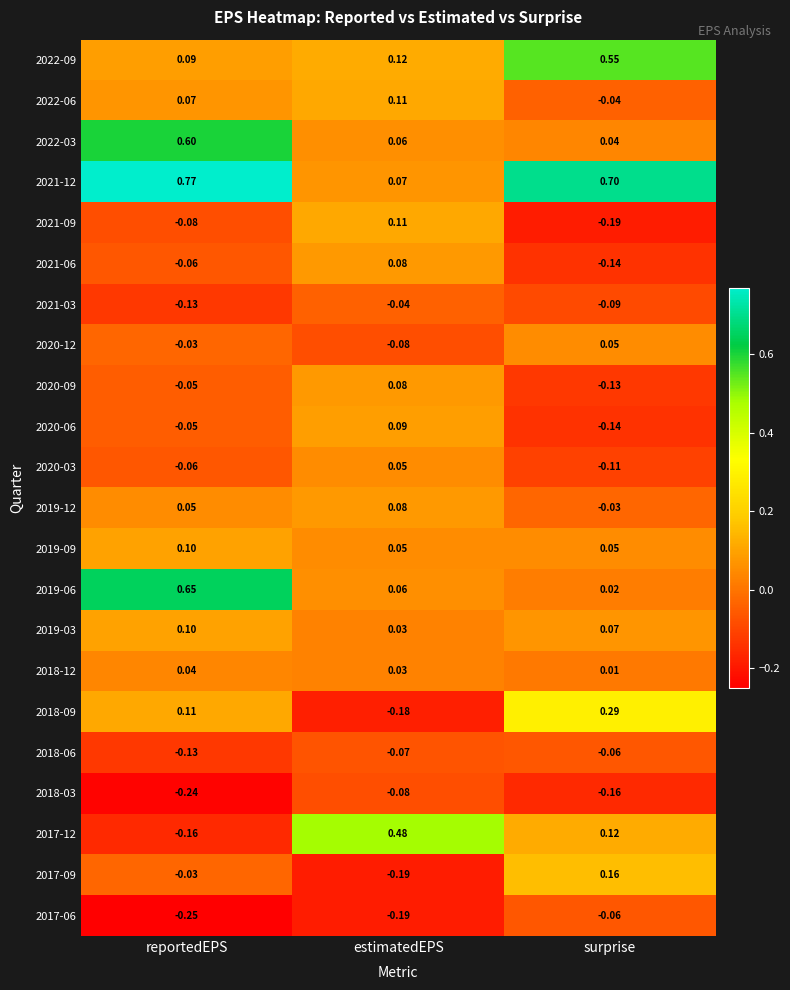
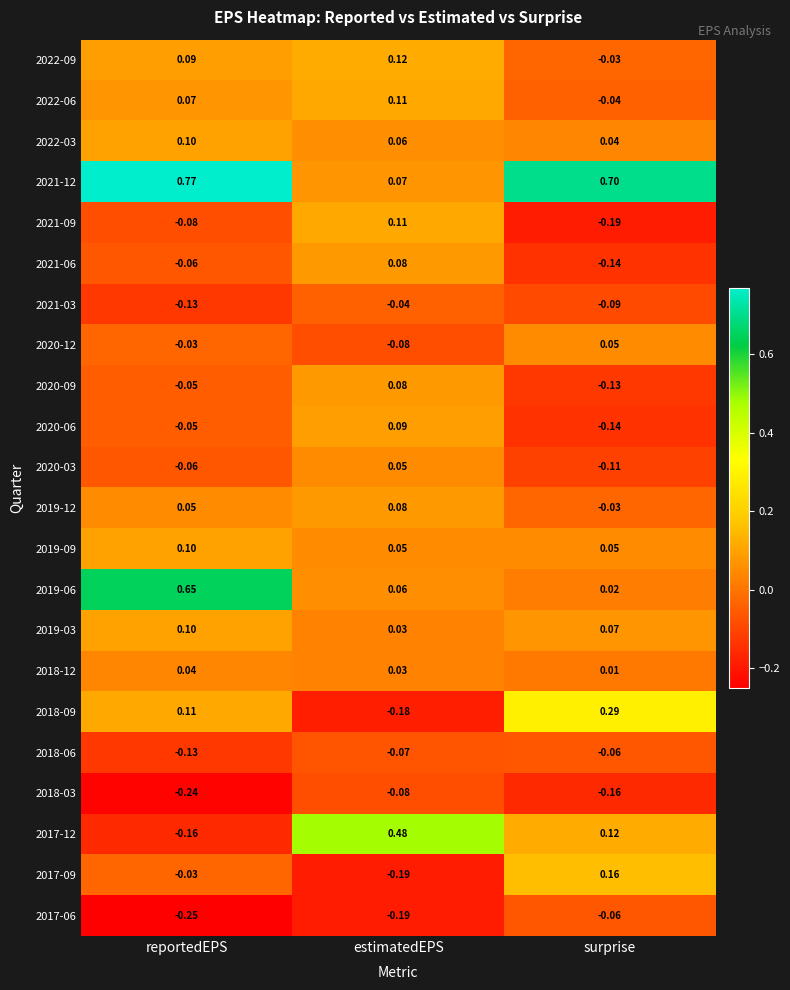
  {
    "2022-09": {
      "reportedEPS": 0.09,
      "estimatedEPS": 0.12,
-     "surprise": 0.55
+     "surprise": -0.03
    },
    "2022-06": {
      "reportedEPS": 0.07,
      "estimatedEPS": 0.11,
      "surprise": -0.04
    },
    "2022-03": {
-     "reportedEPS": 0.60,
+     "reportedEPS": 0.10,
      "estimatedEPS": 0.06,
      "surprise": 0.04
    },
    "2021-12": {
      "reportedEPS": 0.77,
      "estimatedEPS": 0.07,
      "surprise": 0.70
    },
    "2021-09": {
      "reportedEPS": -0.08,
      "estimatedEPS": 0.11,
      "surprise": -0.19
    },
    "2021-06": {
      "reportedEPS": -0.06,
      "estimatedEPS": 0.08,
      "surprise": -0.14
    },
    "2021-03": {
      "reportedEPS": -0.13,
      "estimatedEPS": -0.04,
      "surprise": -0.09
    },
    "2020-12": {
      "reportedEPS": -0.03,
      "estimatedEPS": -0.08,
      "surprise": 0.05
    },
    "2020-09": {
      "reportedEPS": -0.05,
      "estimatedEPS": 0.08,
      "surprise": -0.13
    },
    "2020-06": {
      "reportedEPS": -0.05,
      "estimatedEPS": 0.09,
      "surprise": -0.14
    },
    "2020-03": {
      "reportedEPS": -0.06,
      "estimatedEPS": 0.05,
      "surprise": -0.11
    },
    "2019-12": {
      "reportedEPS": 0.05,
      "estimatedEPS": 0.08,
      "surprise": -0.03
    },
    "2019-09": {
      "reportedEPS": 0.10,
      "estimatedEPS": 0.05,
      "surprise": 0.05
    },
    "2019-06": {
      "reportedEPS": 0.65,
      "estimatedEPS": 0.06,
      "surprise": 0.02
    },
    "2019-03": {
      "reportedEPS": 0.10,
      "estimatedEPS": 0.03,
      "surprise": 0.07
    },
    "2018-12": {
      "reportedEPS": 0.04,
      "estimatedEPS": 0.03,
      "surprise": 0.01
    },
    "2018-09": {
      "reportedEPS": 0.11,
      "estimatedEPS": -0.18,
      "surprise": 0.29
    },
    "2018-06": {
      "reportedEPS": -0.13,
      "estimatedEPS": -0.07,
      "surprise": -0.06
    },
    "2018-03": {
      "reportedEPS": -0.24,
      "estimatedEPS": -0.08,
      "surprise": -0.16
    },
    "2017-12": {
      "reportedEPS": -0.16,
      "estimatedEPS": 0.48,
      "surprise": 0.12
    },
    "2017-09": {
      "reportedEPS": -0.03,
      "estimatedEPS": -0.19,
      "surprise": 0.16
    },
    "2017-06": {
      "reportedEPS": -0.25,
      "estimatedEPS": -0.19,
      "surprise": -0.06
    }
  }
